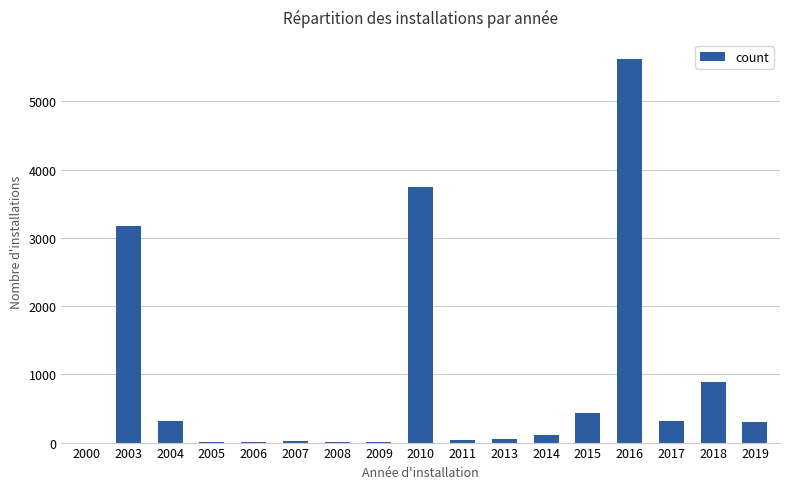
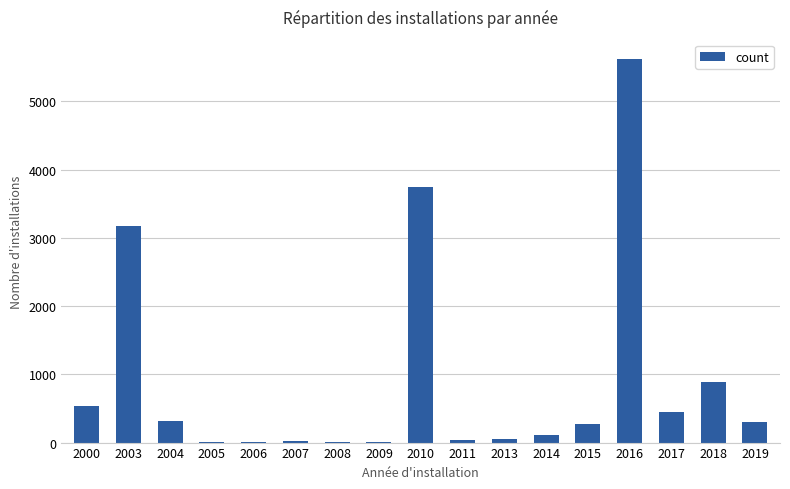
  {
-   "2000": 0,
+   "2000": 500,
    "2003": 3200,
    "2004": 300,
    "2010": 3700,
    "2011": 0,
    "2013": 100,
    "2014": 100,
-   "2015": 400,
+   "2015": 300,
    "2016": 5600,
-   "2017": 300,
+   "2017": 500,
    "2018": 900,
    "2019": 300
  }
